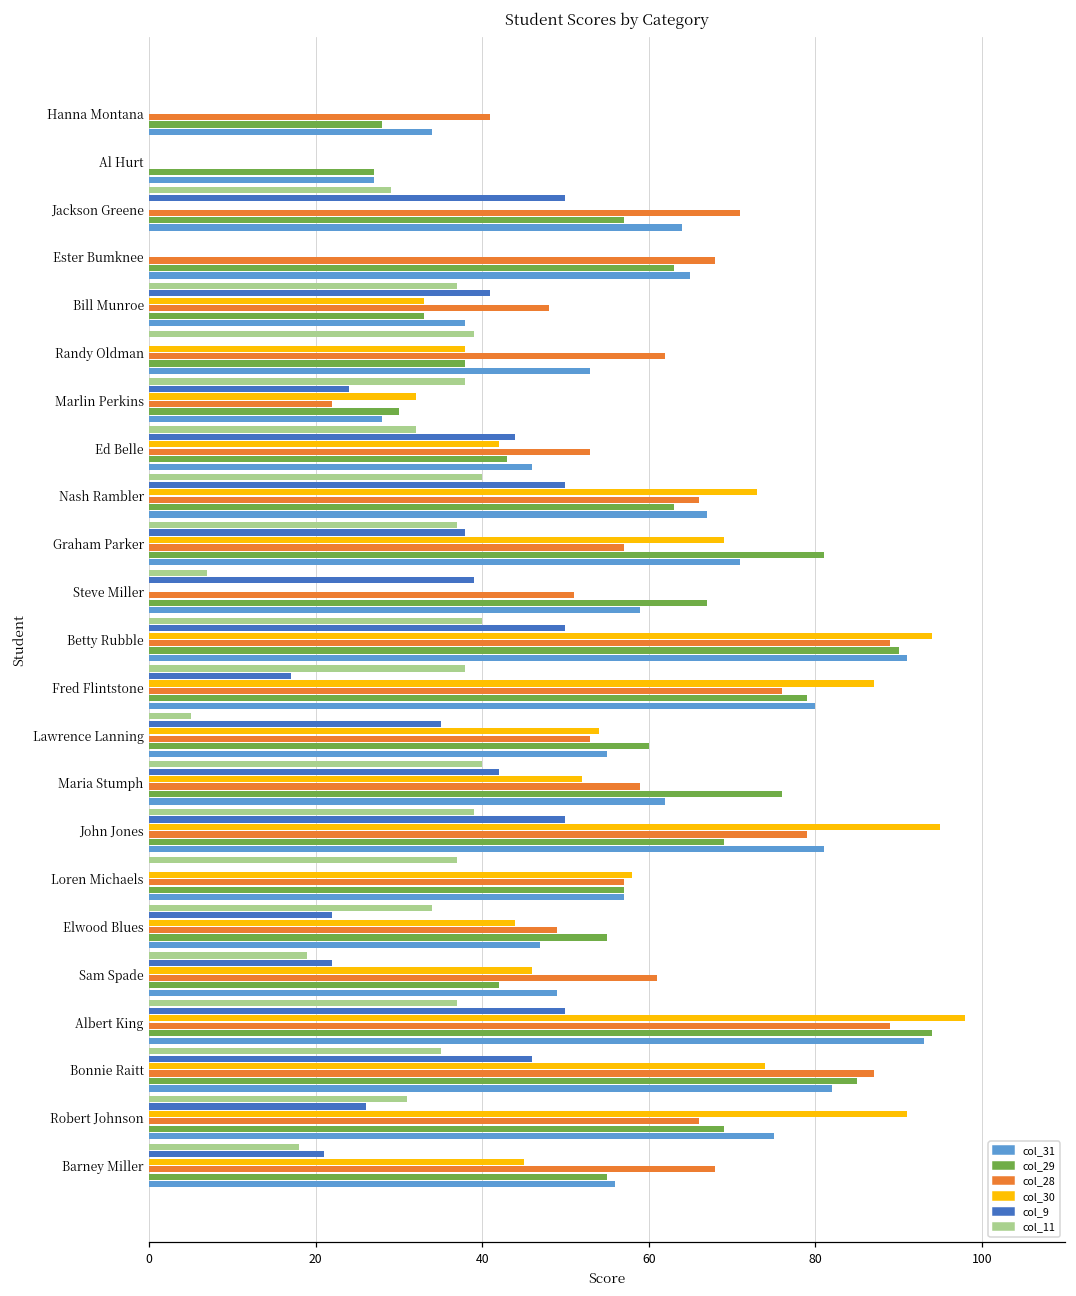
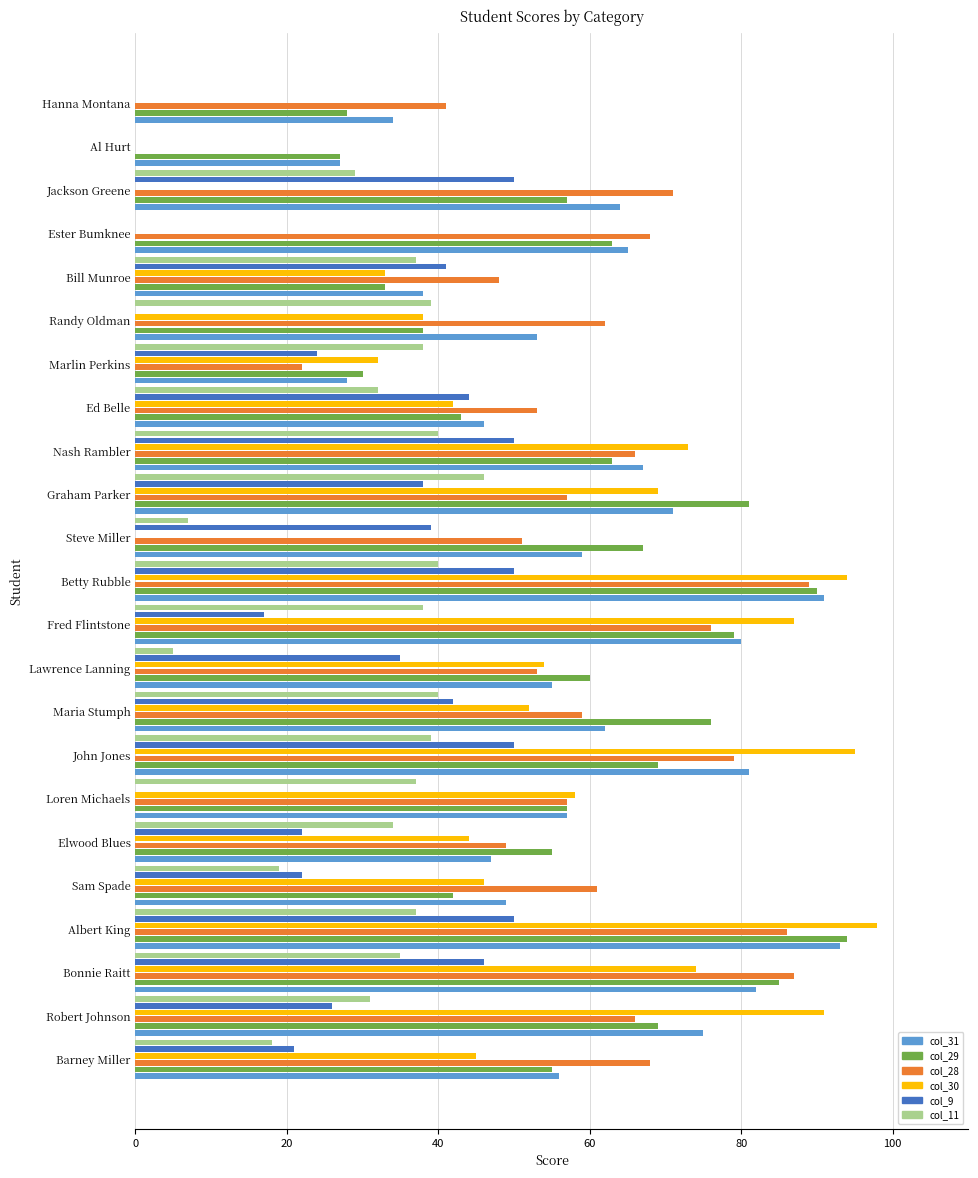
  {
    "col_29": {
      "Hanna Montana": 28,
      "Al Hurt": 27,
      "Jackson Greene": 57,
      "Ester Bumknee": 63,
      "Bill Munroe": 33,
      "Randy Oldman": 38,
      "Marlin Perkins": 30,
      "Ed Belle": 43,
      "Nash Rambler": 63,
      "Graham Parker": 81,
      "Steve Miller": 67,
      "Betty Rubble": 90,
      "Fred Flintstone": 79,
      "Lawrence Lanning": 60,
      "Maria Stumph": 76,
      "John Jones": 69,
      "Loren Michaels": 57,
      "Elwood Blues": 55,
      "Sam Spade": 42,
      "Albert King": 94,
      "Bonnie Raitt": 85,
      "Robert Johnson": 69,
      "Barney Miller": 55
    },
    "col_28": {
      "Hanna Montana": 41,
      "Al Hurt": 0,
      "Jackson Greene": 71,
      "Ester Bumknee": 68,
      "Bill Munroe": 48,
      "Randy Oldman": 62,
      "Marlin Perkins": 22,
      "Ed Belle": 53,
      "Nash Rambler": 66,
      "Graham Parker": 57,
      "Steve Miller": 51,
      "Betty Rubble": 89,
      "Fred Flintstone": 76,
      "Lawrence Lanning": 53,
      "Maria Stumph": 59,
      "John Jones": 79,
      "Loren Michaels": 57,
      "Elwood Blues": 49,
      "Sam Spade": 61,
-     "Albert King": 89,
+     "Albert King": 86,
      "Bonnie Raitt": 87,
      "Robert Johnson": 66,
      "Barney Miller": 68
    },
    "col_30": {
      "Hanna Montana": 0,
      "Al Hurt": 0,
      "Jackson Greene": 0,
      "Ester Bumknee": 0,
      "Bill Munroe": 33,
      "Randy Oldman": 38,
      "Marlin Perkins": 32,
      "Ed Belle": 42,
      "Nash Rambler": 73,
      "Graham Parker": 69,
      "Steve Miller": 0,
      "Betty Rubble": 94,
      "Fred Flintstone": 87,
      "Lawrence Lanning": 54,
      "Maria Stumph": 52,
      "John Jones": 95,
      "Loren Michaels": 58,
      "Elwood Blues": 44,
      "Sam Spade": 46,
      "Albert King": 98,
      "Bonnie Raitt": 74,
      "Robert Johnson": 91,
      "Barney Miller": 45
    },
    "col_11": {
      "Hanna Montana": 0,
      "Al Hurt": 0,
      "Jackson Greene": 29,
      "Ester Bumknee": 0,
      "Bill Munroe": 37,
      "Randy Oldman": 39,
      "Marlin Perkins": 38,
      "Ed Belle": 32,
      "Nash Rambler": 40,
-     "Graham Parker": 37,
+     "Graham Parker": 46,
      "Steve Miller": 7,
      "Betty Rubble": 40,
      "Fred Flintstone": 38,
      "Lawrence Lanning": 5,
      "Maria Stumph": 40,
      "John Jones": 39,
      "Loren Michaels": 37,
      "Elwood Blues": 34,
      "Sam Spade": 19,
      "Albert King": 37,
      "Bonnie Raitt": 35,
      "Robert Johnson": 31,
      "Barney Miller": 18
    }
  }
